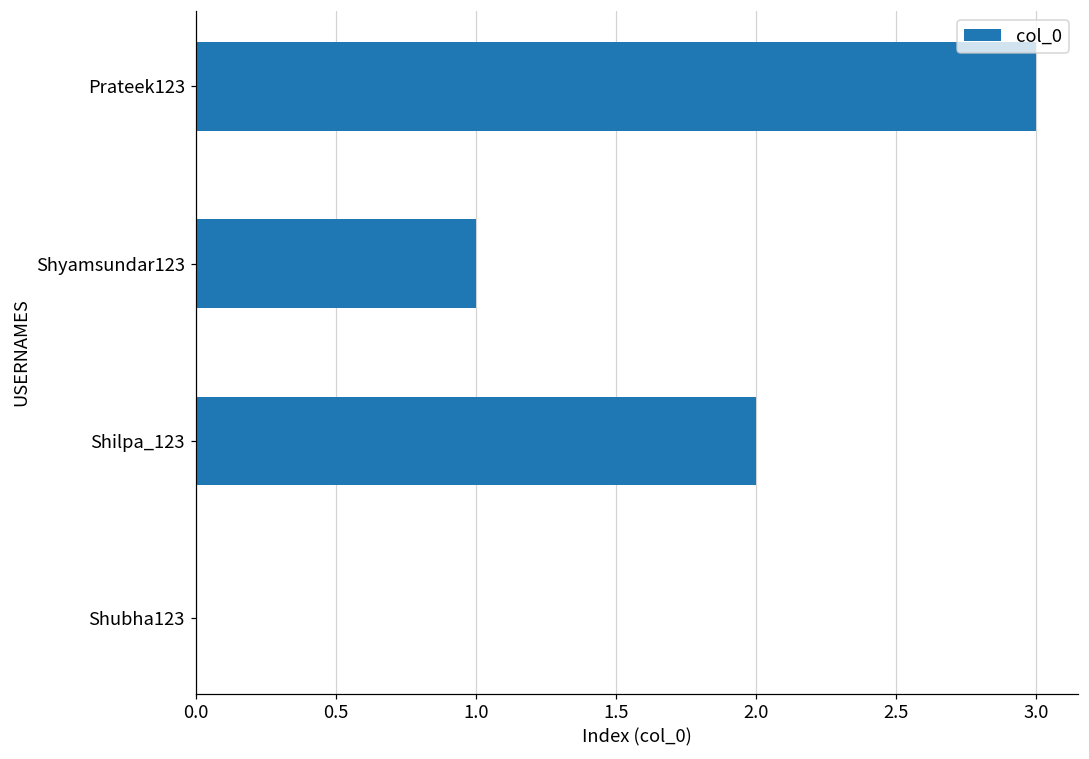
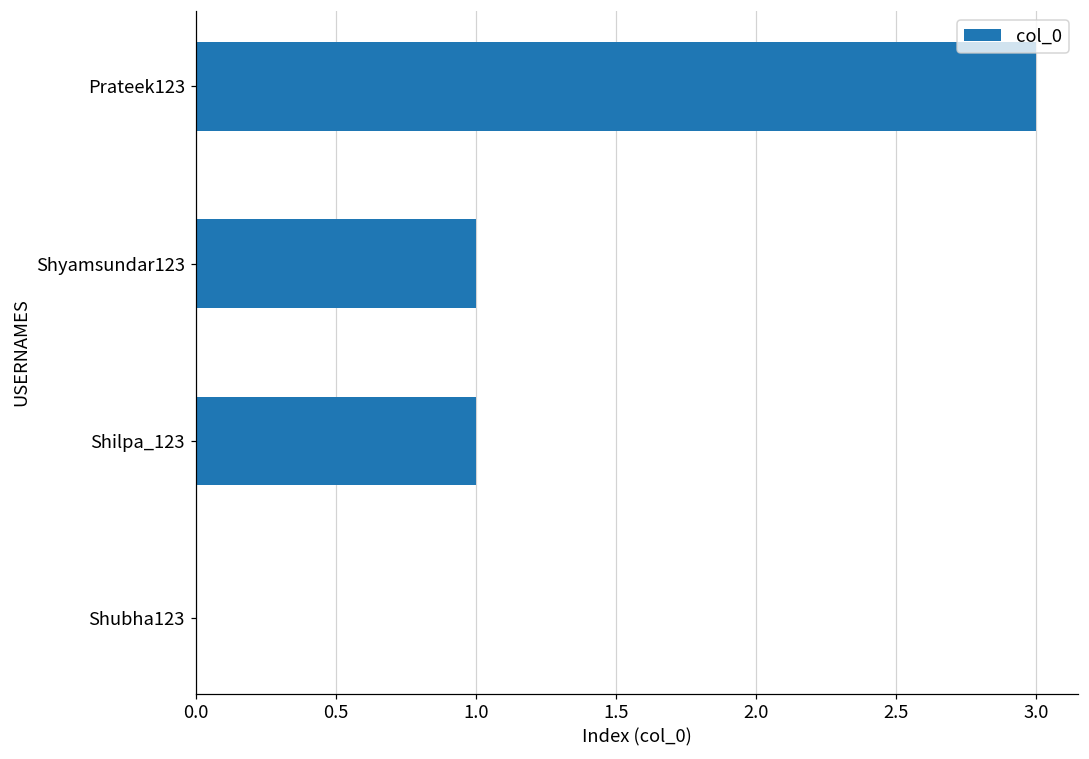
  {
    "Prateek123": 3,
    "Shyamsundar123": 1,
-   "Shilpa_123": 2,
+   "Shilpa_123": 1,
    "Shubha123": 0
  }
